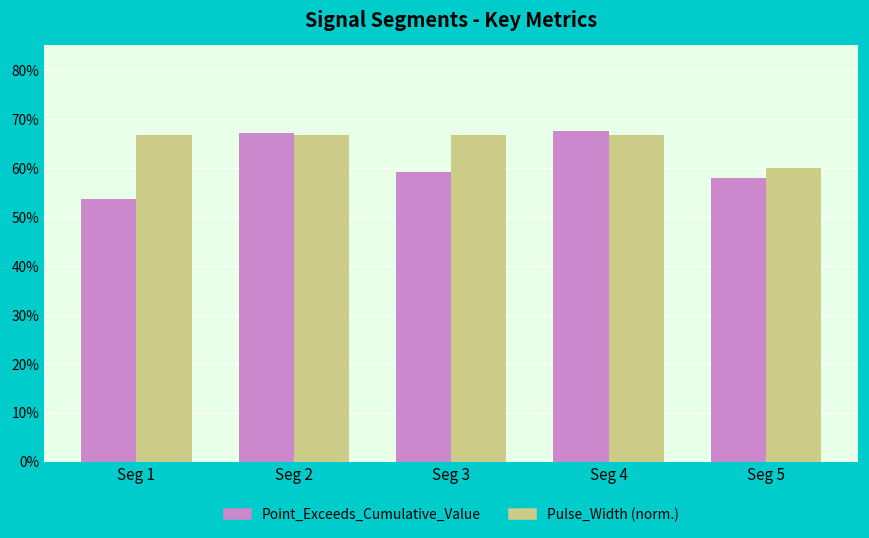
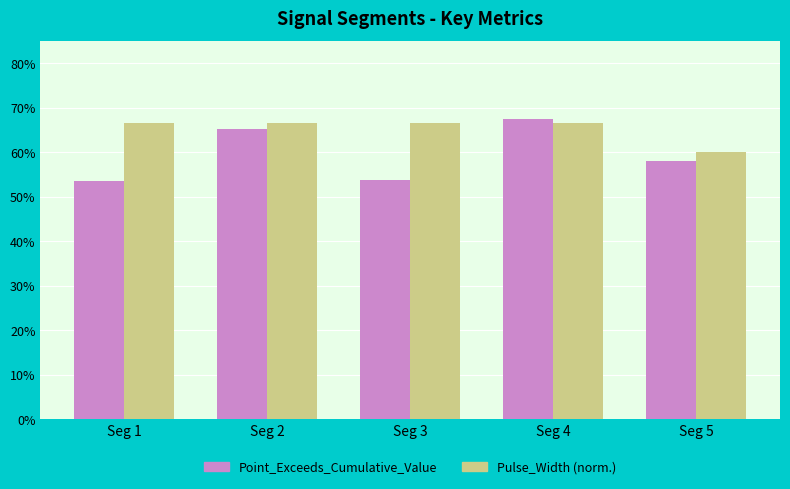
  {
    "Point_Exceeds_Cumulative_Value": {
      "Seg 1": "54%",
-     "Seg 2": "67%",
-     "Seg 3": "59%",
+     "Seg 2": "65%",
+     "Seg 3": "54%",
      "Seg 4": "67%",
      "Seg 5": "58%"
    }
  }
